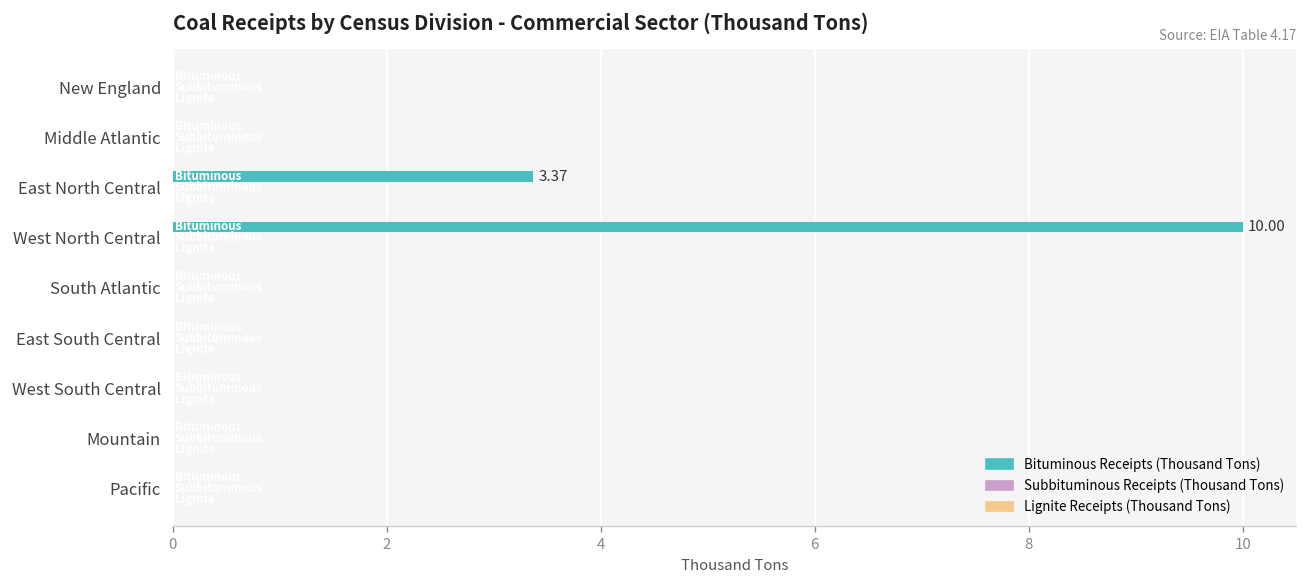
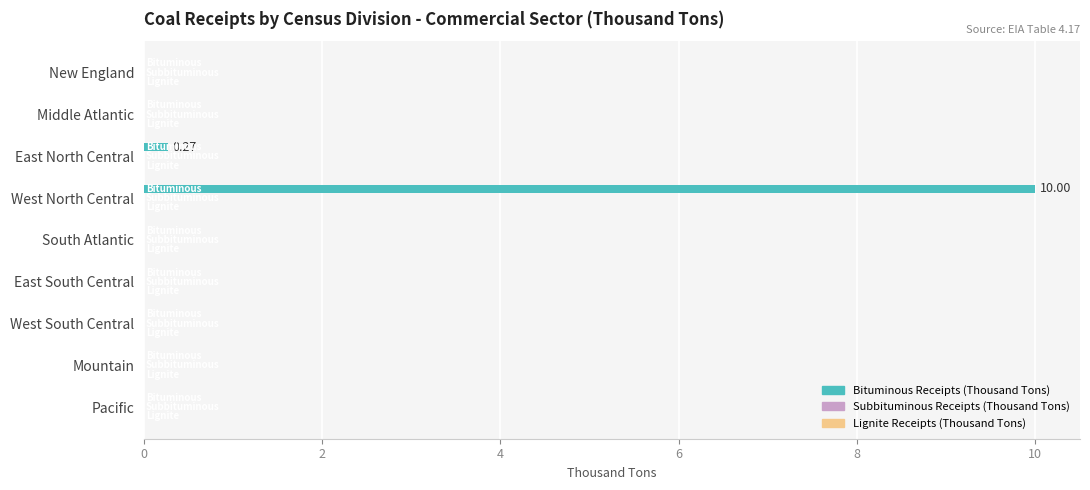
  {
    "Bituminous Receipts (Thousand Tons)": {
-     "East North Central": 3.37,
+     "East North Central": 0.27,
      "West North Central": 10.00
    },
    "Subbituminous Receipts (Thousand Tons)": {
      "New England": 0.0,
      "Middle Atlantic": 0.0,
      "East North Central": 0.0,
      "West North Central": 0.0,
      "South Atlantic": 0.0,
      "East South Central": 0.0,
      "West South Central": 0.0,
      "Mountain": 0.0,
      "Pacific": 0.0
    },
    "Lignite Receipts (Thousand Tons)": {
      "New England": 0.0,
      "Middle Atlantic": 0.0,
      "East North Central": 0.0,
      "West North Central": 0.0,
      "South Atlantic": 0.0,
      "East South Central": 0.0,
      "West South Central": 0.0,
      "Mountain": 0.0,
      "Pacific": 0.0
    }
  }
